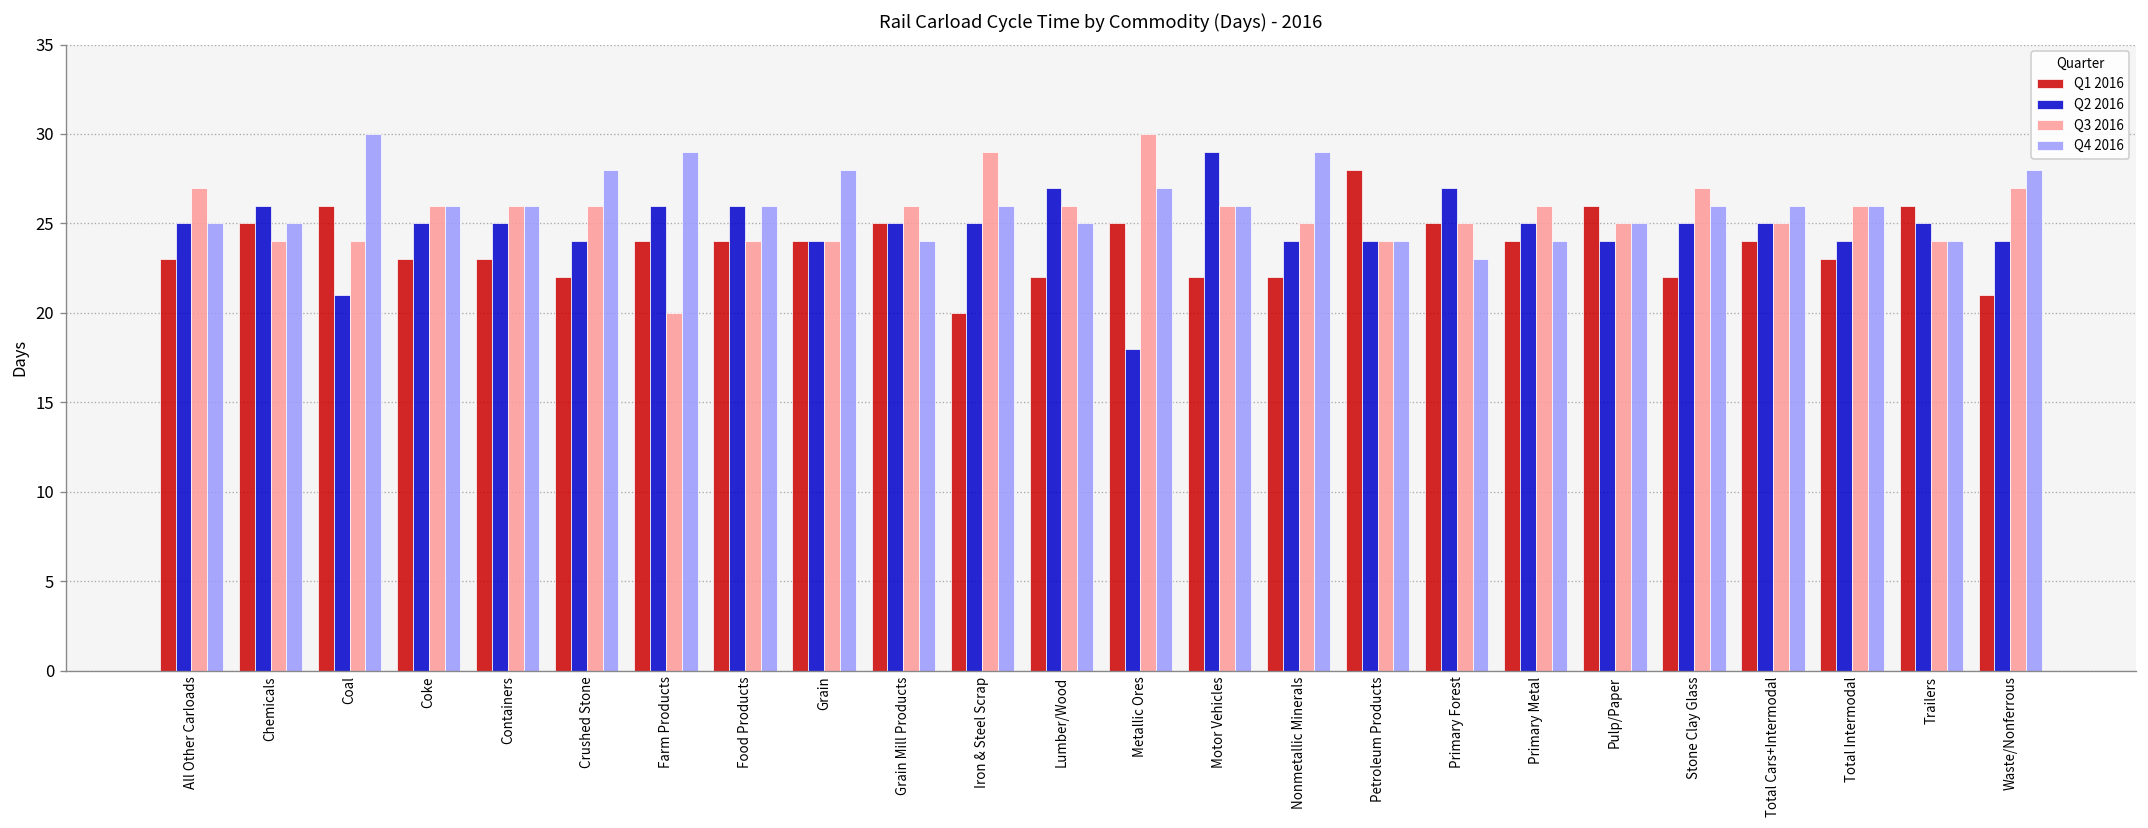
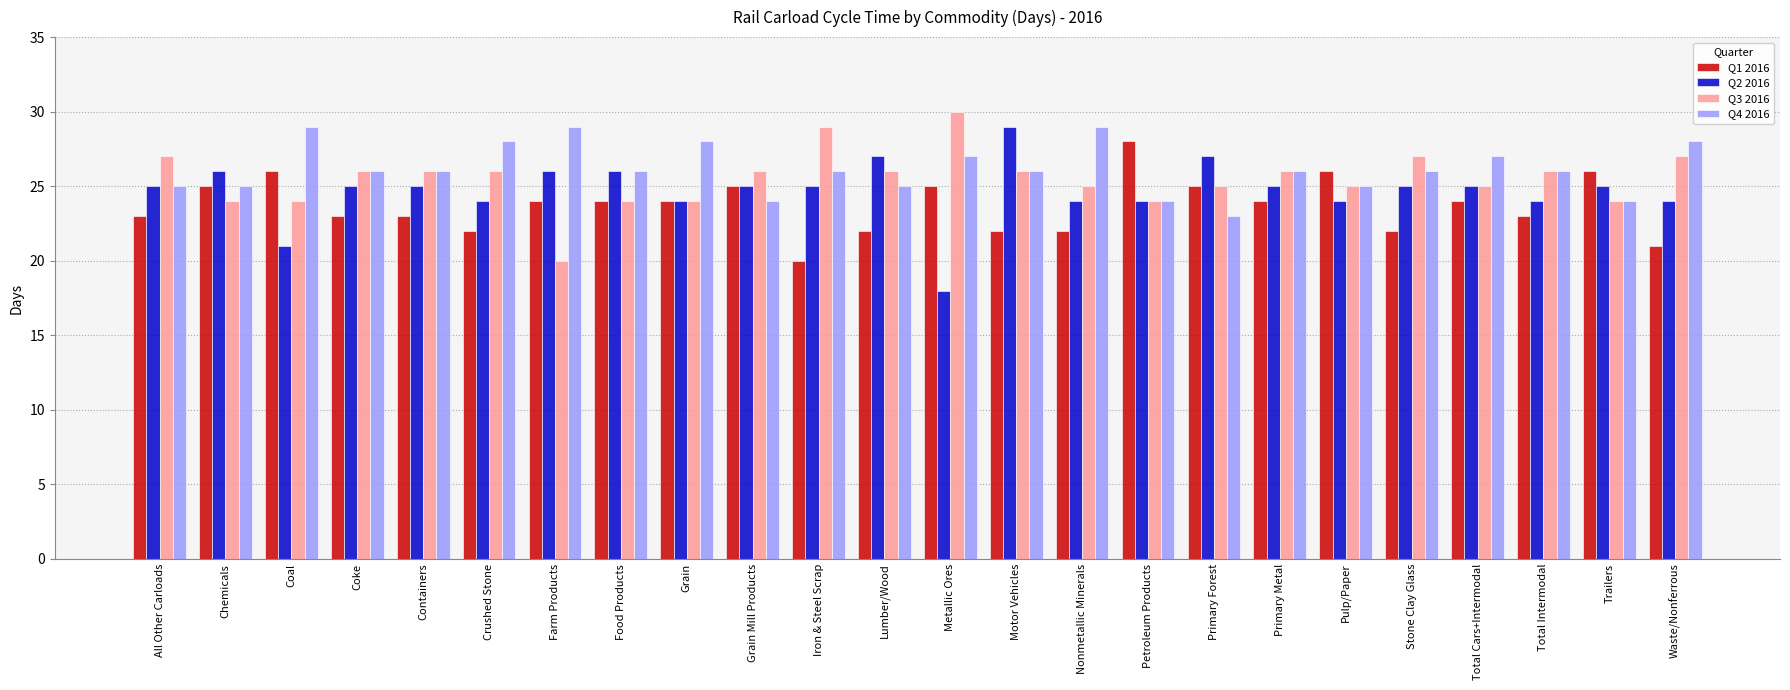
  {
    "Q1 2016": {
      "All Other Carloads": 23,
      "Chemicals": 25,
      "Coal": 26,
      "Coke": 23,
      "Containers": 23,
      "Crushed Stone": 22,
      "Farm Products": 24,
      "Food Products": 24,
      "Grain": 24,
      "Grain Mill Products": 25,
      "Iron & Steel Scrap": 20,
      "Lumber/Wood": 22,
      "Metallic Ores": 25,
      "Motor Vehicles": 22,
      "Nonmetallic Minerals": 22,
      "Petroleum Products": 28,
      "Primary Forest": 25,
      "Primary Metal": 24,
      "Pulp/Paper": 26,
      "Stone Clay Glass": 22,
      "Total Cars+Intermodal": 24,
      "Total Intermodal": 23,
      "Trailers": 26,
      "Waste/Nonferrous": 21
    },
    "Q2 2016": {
      "All Other Carloads": 25,
      "Chemicals": 26,
      "Coal": 21,
      "Coke": 25,
      "Containers": 25,
      "Crushed Stone": 24,
      "Farm Products": 26,
      "Food Products": 26,
      "Grain": 24,
      "Grain Mill Products": 25,
      "Iron & Steel Scrap": 25,
      "Lumber/Wood": 27,
      "Metallic Ores": 18,
      "Motor Vehicles": 29,
      "Nonmetallic Minerals": 24,
      "Petroleum Products": 24,
      "Primary Forest": 27,
      "Primary Metal": 25,
      "Pulp/Paper": 24,
      "Stone Clay Glass": 25,
      "Total Cars+Intermodal": 25,
      "Total Intermodal": 24,
      "Trailers": 25,
      "Waste/Nonferrous": 24
    },
    "Q3 2016": {
      "All Other Carloads": 27,
      "Chemicals": 24,
      "Coal": 24,
      "Coke": 26,
      "Containers": 26,
      "Crushed Stone": 26,
      "Farm Products": 20,
      "Food Products": 24,
      "Grain": 24,
      "Grain Mill Products": 26,
      "Iron & Steel Scrap": 29,
      "Lumber/Wood": 26,
      "Metallic Ores": 30,
      "Motor Vehicles": 26,
      "Nonmetallic Minerals": 25,
      "Petroleum Products": 24,
      "Primary Forest": 25,
      "Primary Metal": 26,
      "Pulp/Paper": 25,
      "Stone Clay Glass": 27,
      "Total Cars+Intermodal": 25,
      "Total Intermodal": 26,
      "Trailers": 24,
      "Waste/Nonferrous": 27
    },
    "Q4 2016": {
      "All Other Carloads": 25,
      "Chemicals": 25,
-     "Coal": 30,
+     "Coal": 29,
      "Coke": 26,
      "Containers": 26,
      "Crushed Stone": 28,
      "Farm Products": 29,
      "Food Products": 26,
      "Grain": 28,
      "Grain Mill Products": 24,
      "Iron & Steel Scrap": 26,
      "Lumber/Wood": 25,
      "Metallic Ores": 27,
      "Motor Vehicles": 26,
      "Nonmetallic Minerals": 29,
      "Petroleum Products": 24,
      "Primary Forest": 23,
-     "Primary Metal": 24,
+     "Primary Metal": 26,
      "Pulp/Paper": 25,
      "Stone Clay Glass": 26,
-     "Total Cars+Intermodal": 26,
+     "Total Cars+Intermodal": 27,
      "Total Intermodal": 26,
      "Trailers": 24,
      "Waste/Nonferrous": 28
    }
  }
